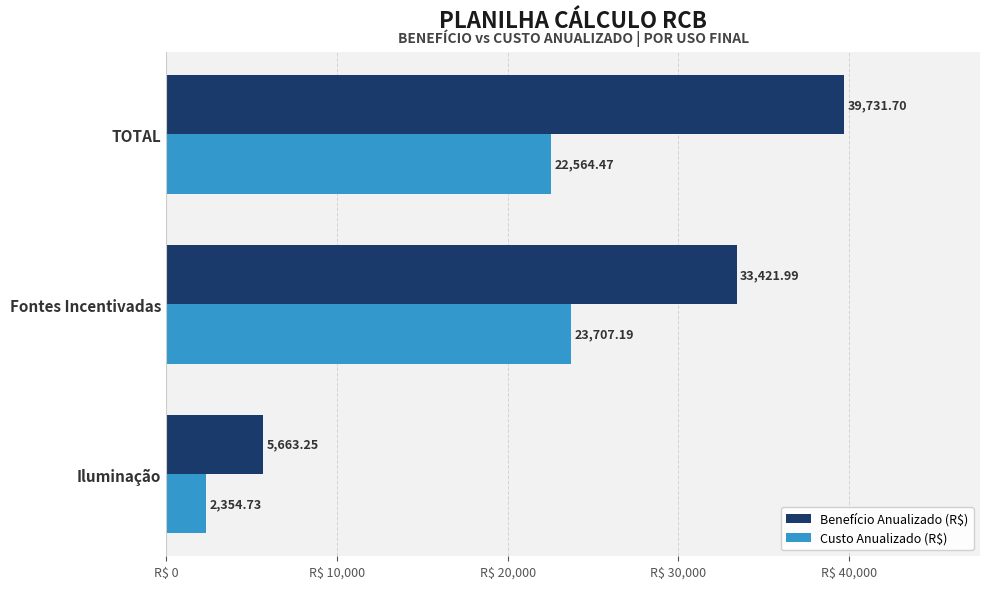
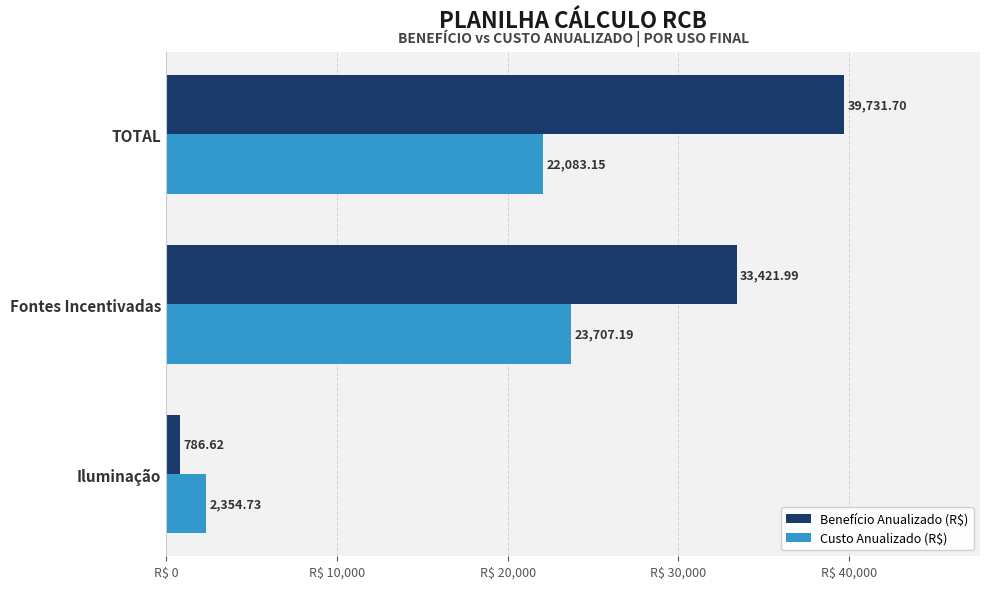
  {
    "Benefício Anualizado (R$)": {
      "TOTAL": "39,731.70",
      "Fontes Incentivadas": "33,421.99",
-     "Iluminação": "5,663.25"
+     "Iluminação": "786.62"
    },
    "Custo Anualizado (R$)": {
-     "TOTAL": "22,564.47",
+     "TOTAL": "22,083.15",
      "Fontes Incentivadas": "23,707.19",
      "Iluminação": "2,354.73"
    }
  }
